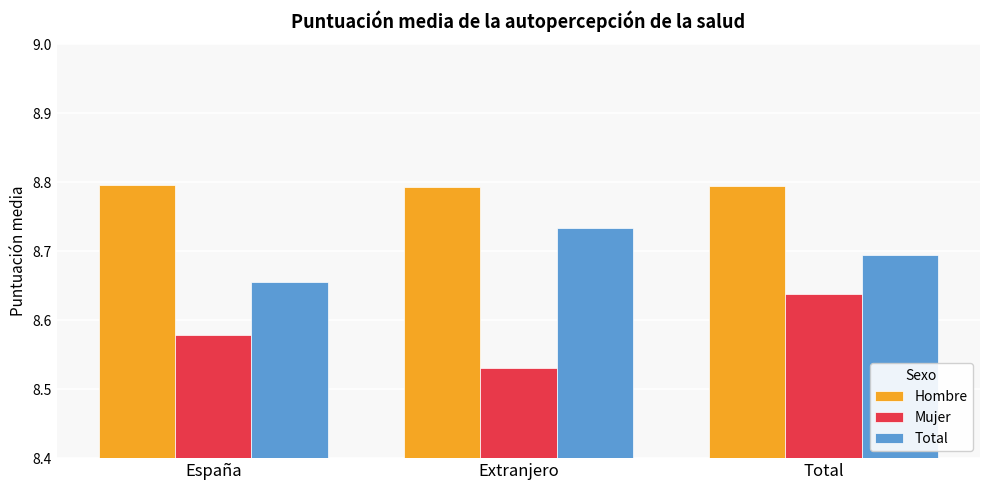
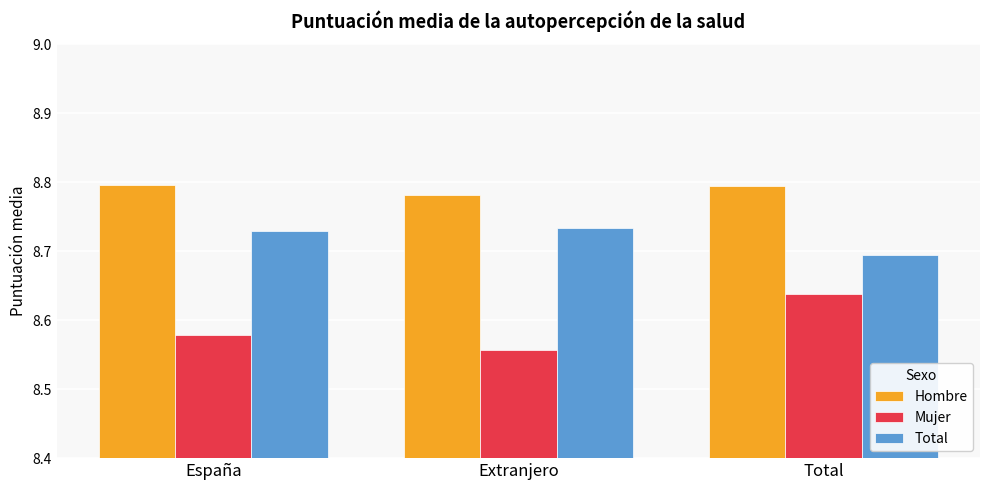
  {
    "Hombre": {
      "España": 8.80,
-     "Extranjero": 8.79,
+     "Extranjero": 8.78,
      "Total": 8.79
    },
    "Mujer": {
      "España": 8.58,
-     "Extranjero": 8.53,
+     "Extranjero": 8.56,
      "Total": 8.64
    },
    "Total": {
-     "España": 8.66,
+     "España": 8.73,
      "Extranjero": 8.73,
      "Total": 8.70
    }
  }
